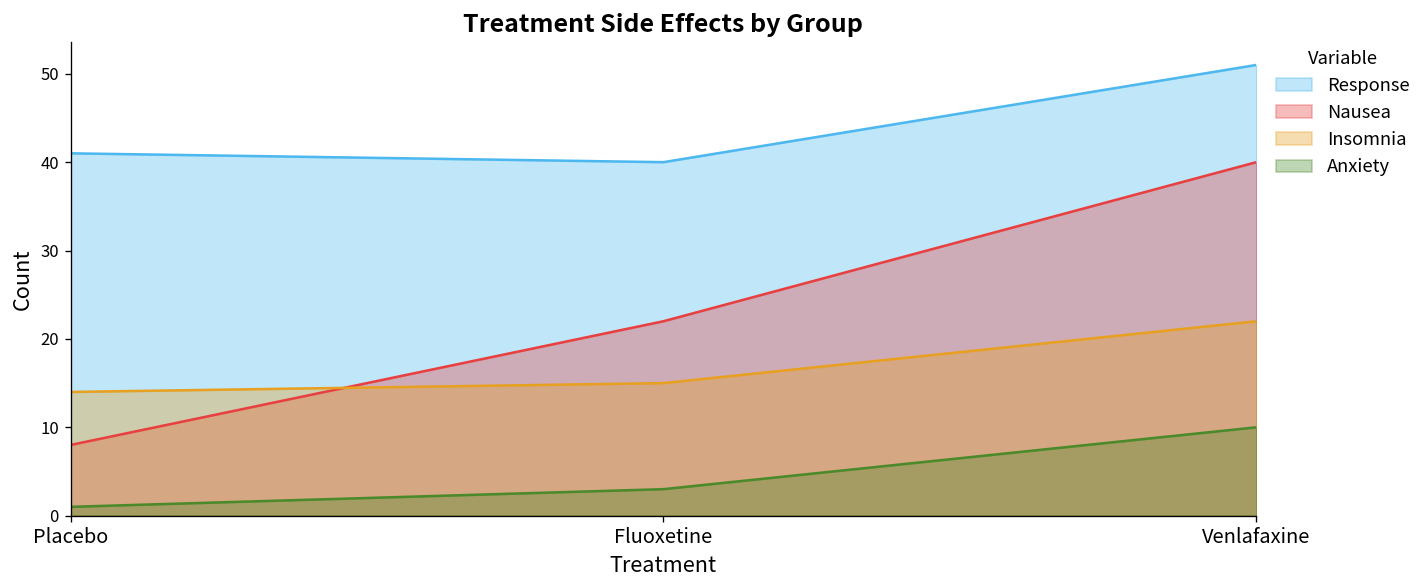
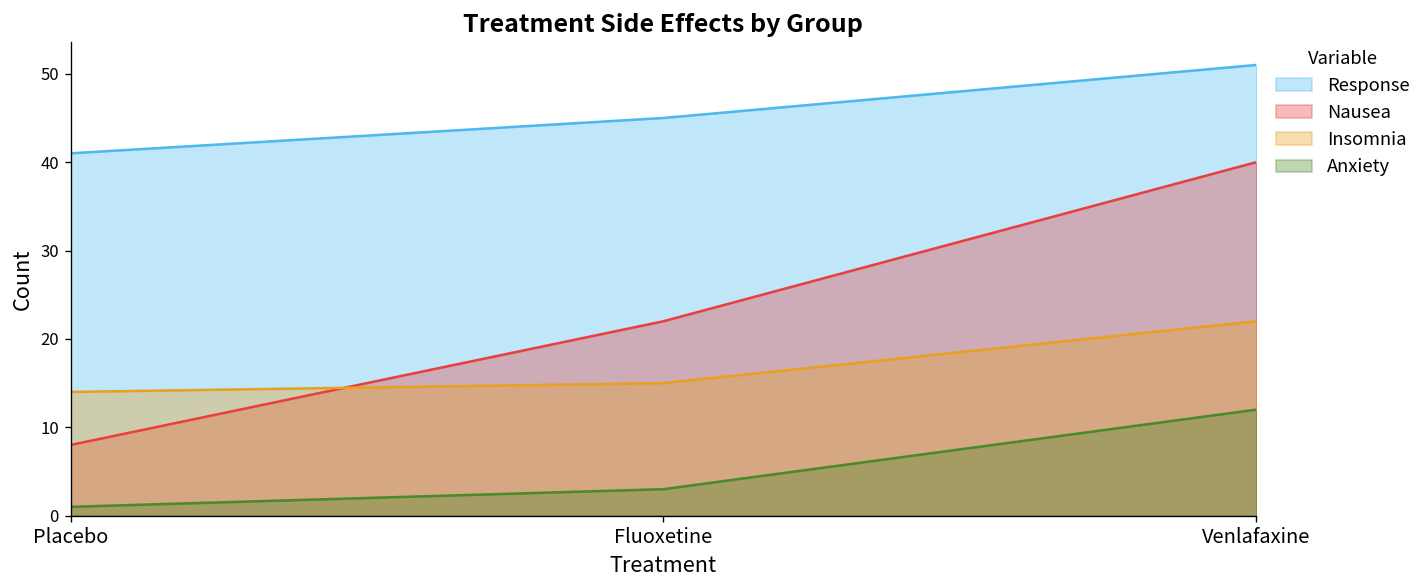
  {
    "Response": {
      "Placebo": 41,
-     "Fluoxetine": 40,
+     "Fluoxetine": 45,
      "Venlafaxine": 51
    },
    "Anxiety": {
      "Placebo": 1,
      "Fluoxetine": 3,
-     "Venlafaxine": 10
+     "Venlafaxine": 12
    }
  }
